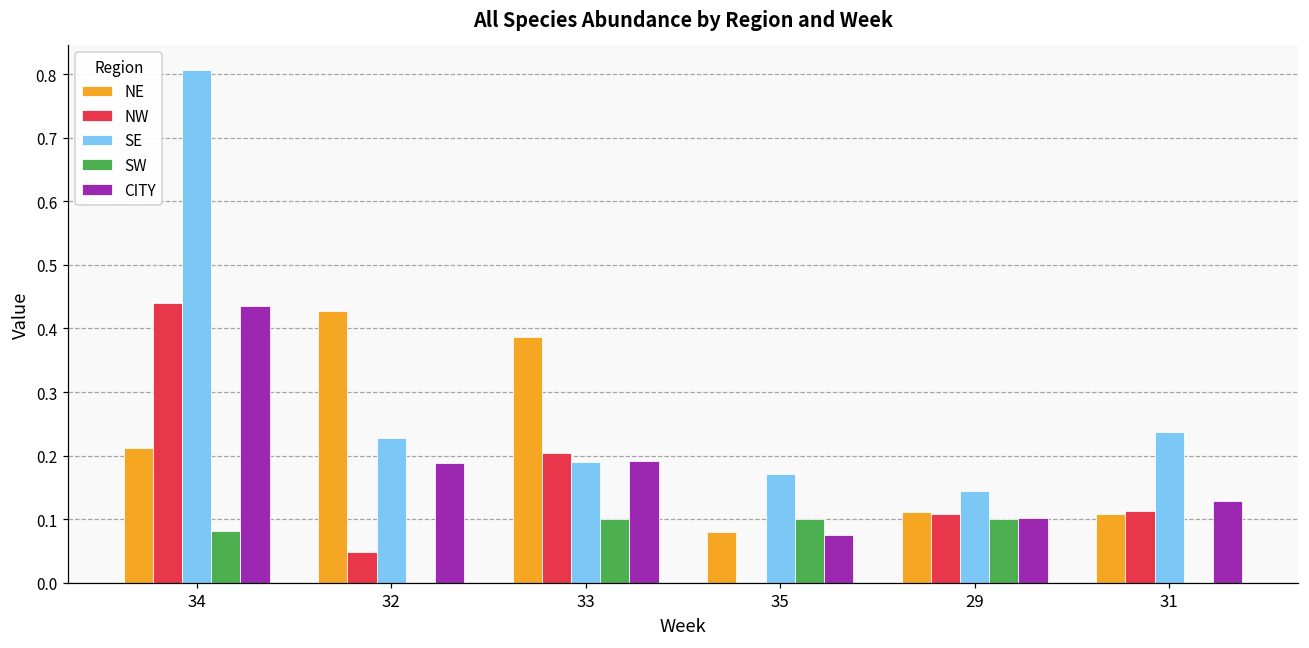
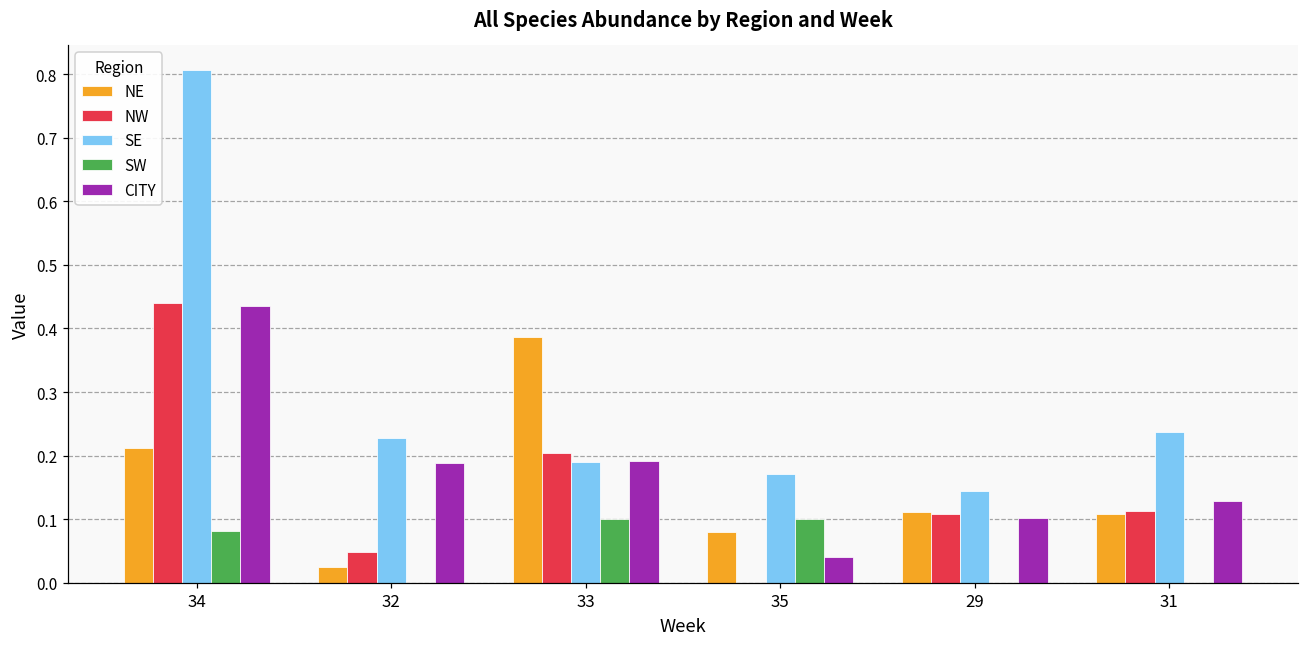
  {
    "NE": {
      "34": 0.21,
-     "32": 0.43,
+     "32": 0.02,
      "33": 0.39,
      "35": 0.08,
      "29": 0.11,
      "31": 0.11
    },
    "NW": {
      "34": 0.44,
      "32": 0.05,
      "33": 0.20,
      "35": 0.00,
      "29": 0.11,
      "31": 0.11
    },
    "SE": {
      "34": 0.81,
      "32": 0.23,
      "33": 0.19,
      "35": 0.17,
      "29": 0.15,
      "31": 0.24
    },
    "SW": {
      "34": 0.08,
      "32": 0.0,
      "33": 0.1,
      "35": 0.1,
-     "29": 0.1,
+     "29": 0.0,
      "31": 0.0
    },
    "CITY": {
      "34": 0.43,
      "32": 0.19,
      "33": 0.19,
-     "35": 0.08,
+     "35": 0.04,
      "29": 0.10,
      "31": 0.13
    }
  }
